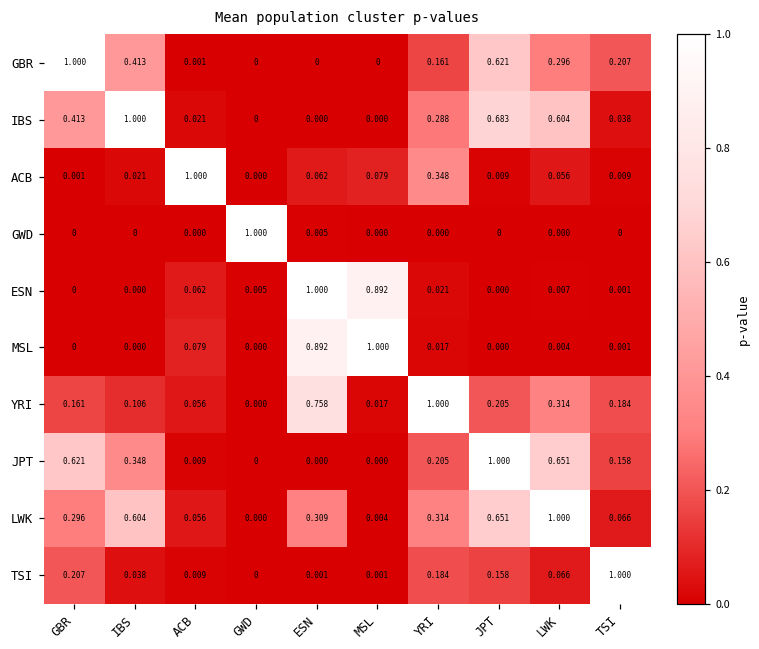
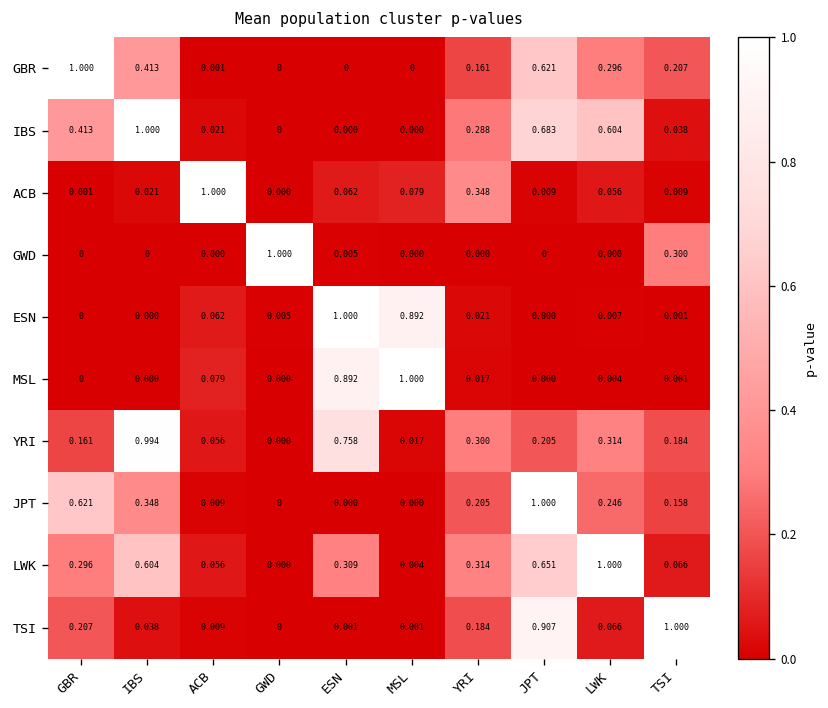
  {
    "GBR": {
      "GBR": 1.000,
      "IBS": 0.413,
      "ACB": 0.001,
      "GWD": 0,
      "ESN": 0,
      "MSL": 0,
      "YRI": 0.161,
      "JPT": 0.621,
      "LWK": 0.296,
      "TSI": 0.207
    },
    "IBS": {
      "GBR": 0.413,
      "IBS": 1.000,
      "ACB": 0.021,
      "GWD": 0,
      "ESN": 0.000,
      "MSL": 0.000,
      "YRI": 0.288,
      "JPT": 0.683,
      "LWK": 0.604,
      "TSI": 0.038
    },
    "ACB": {
      "GBR": 0.001,
      "IBS": 0.021,
      "ACB": 1.000,
      "GWD": 0.000,
      "ESN": 0.062,
      "MSL": 0.079,
      "YRI": 0.348,
      "JPT": 0.009,
      "LWK": 0.056,
      "TSI": 0.009
    },
    "GWD": {
      "GBR": 0,
      "IBS": 0,
      "ACB": 0.000,
      "GWD": 1.000,
      "ESN": 0.005,
      "MSL": 0.000,
      "YRI": 0.000,
      "JPT": 0,
      "LWK": 0.000,
-     "TSI": 0
+     "TSI": 0.300
    },
    "ESN": {
      "GBR": 0,
      "IBS": 0.000,
      "ACB": 0.062,
      "GWD": 0.005,
      "ESN": 1.000,
      "MSL": 0.892,
      "YRI": 0.021,
      "JPT": 0.000,
      "LWK": 0.007,
      "TSI": 0.001
    },
    "MSL": {
      "GBR": 0,
      "IBS": 0.000,
      "ACB": 0.079,
      "GWD": 0.000,
      "ESN": 0.892,
      "MSL": 1.000,
      "YRI": 0.017,
      "JPT": 0.000,
      "LWK": 0.004,
      "TSI": 0.001
    },
    "YRI": {
      "GBR": 0.161,
-     "IBS": 0.106,
+     "IBS": 0.994,
      "ACB": 0.056,
      "GWD": 0.000,
      "ESN": 0.758,
      "MSL": 0.017,
-     "YRI": 1.000,
+     "YRI": 0.300,
      "JPT": 0.205,
      "LWK": 0.314,
      "TSI": 0.184
    },
    "JPT": {
      "GBR": 0.621,
      "IBS": 0.348,
      "ACB": 0.009,
      "GWD": 0,
      "ESN": 0.000,
      "MSL": 0.000,
      "YRI": 0.205,
      "JPT": 1.000,
-     "LWK": 0.651,
+     "LWK": 0.246,
      "TSI": 0.158
    },
    "LWK": {
      "GBR": 0.296,
      "IBS": 0.604,
      "ACB": 0.056,
      "GWD": 0.000,
      "ESN": 0.309,
      "MSL": 0.004,
      "YRI": 0.314,
      "JPT": 0.651,
      "LWK": 1.000,
      "TSI": 0.066
    },
    "TSI": {
      "GBR": 0.207,
      "IBS": 0.038,
      "ACB": 0.009,
      "GWD": 0,
      "ESN": 0.001,
      "MSL": 0.001,
      "YRI": 0.184,
-     "JPT": 0.158,
+     "JPT": 0.907,
      "LWK": 0.066,
      "TSI": 1.000
    }
  }
